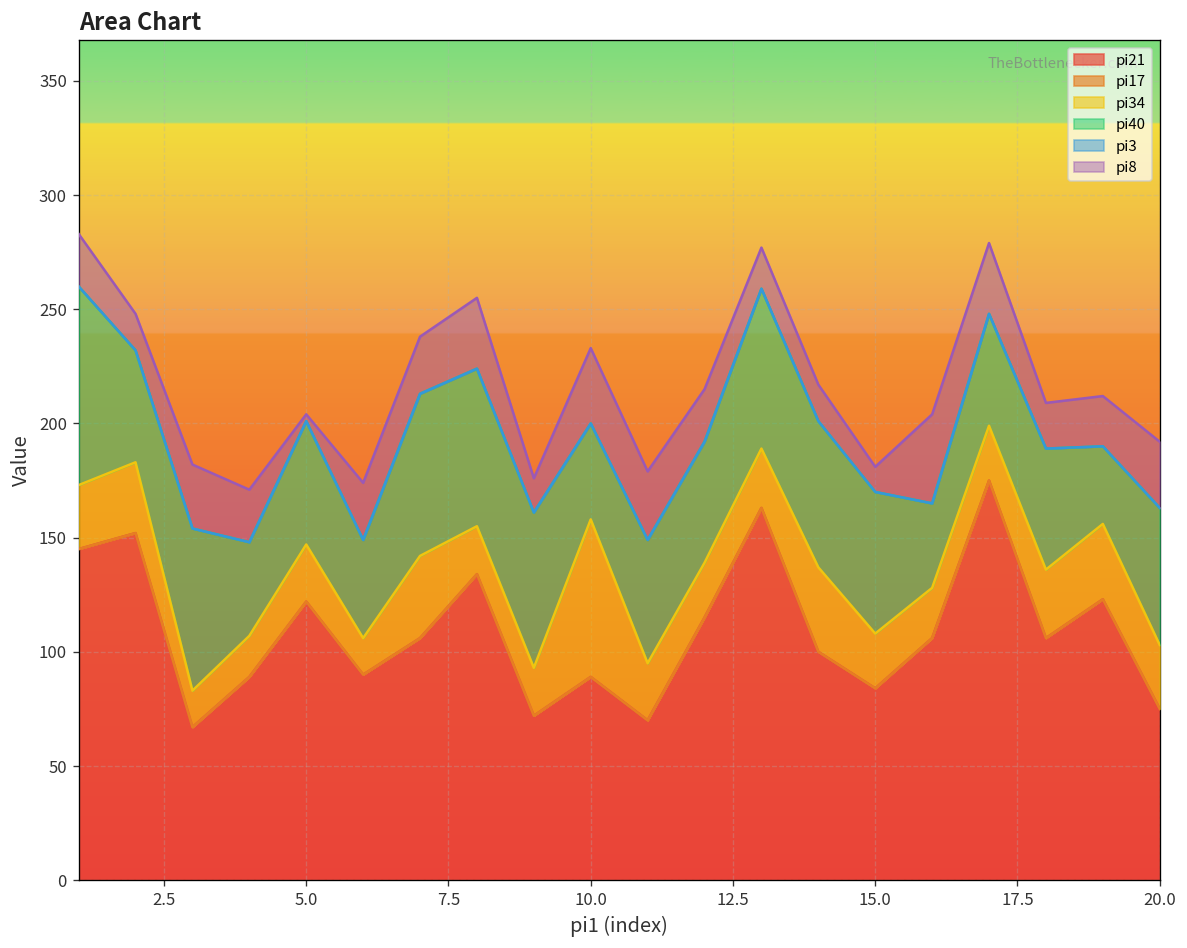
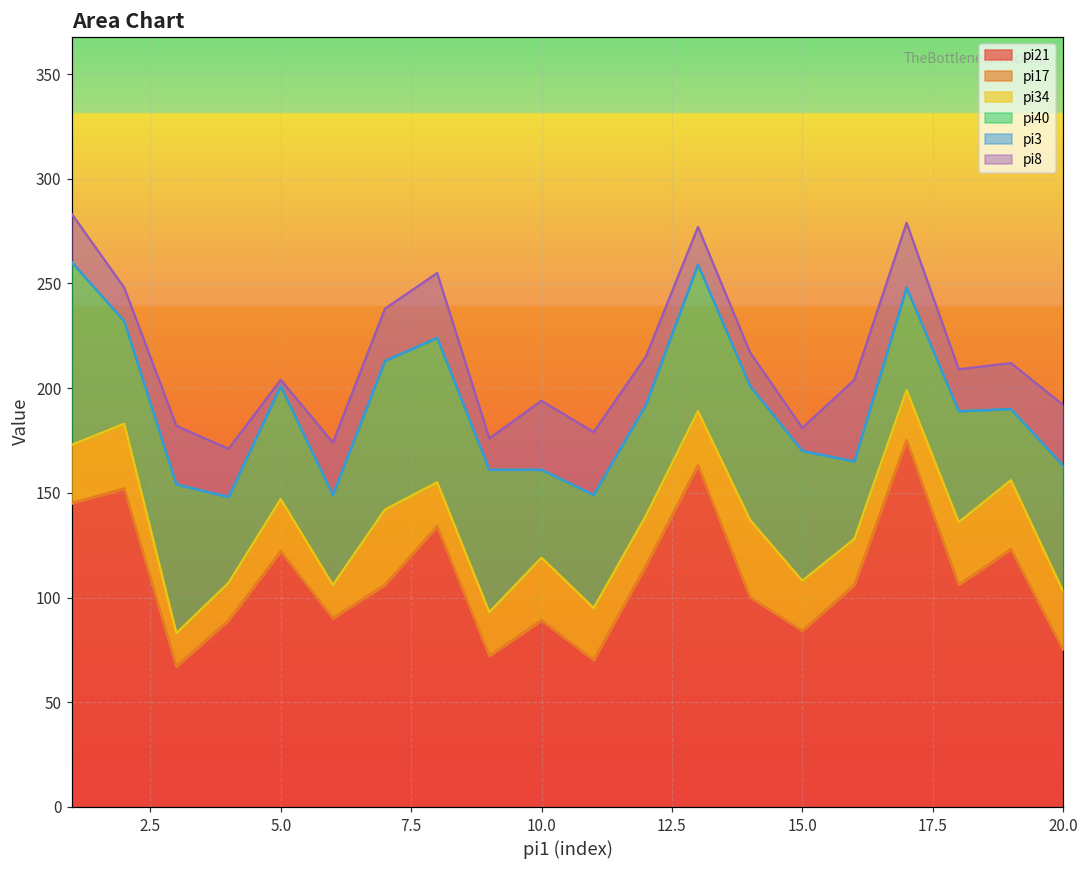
  {
    "pi17": {
      "5.0": 122,
      "10.0": 89,
      "15.0": 84,
      "20.0": 75
    },
    "pi34": {
      "5.0": 25,
-     "10.0": 69,
+     "10.0": 30,
      "15.0": 24,
      "20.0": 28
    },
    "pi8": {
      "5.0": 3,
      "10.0": 33,
      "15.0": 11,
      "20.0": 29
    }
  }
